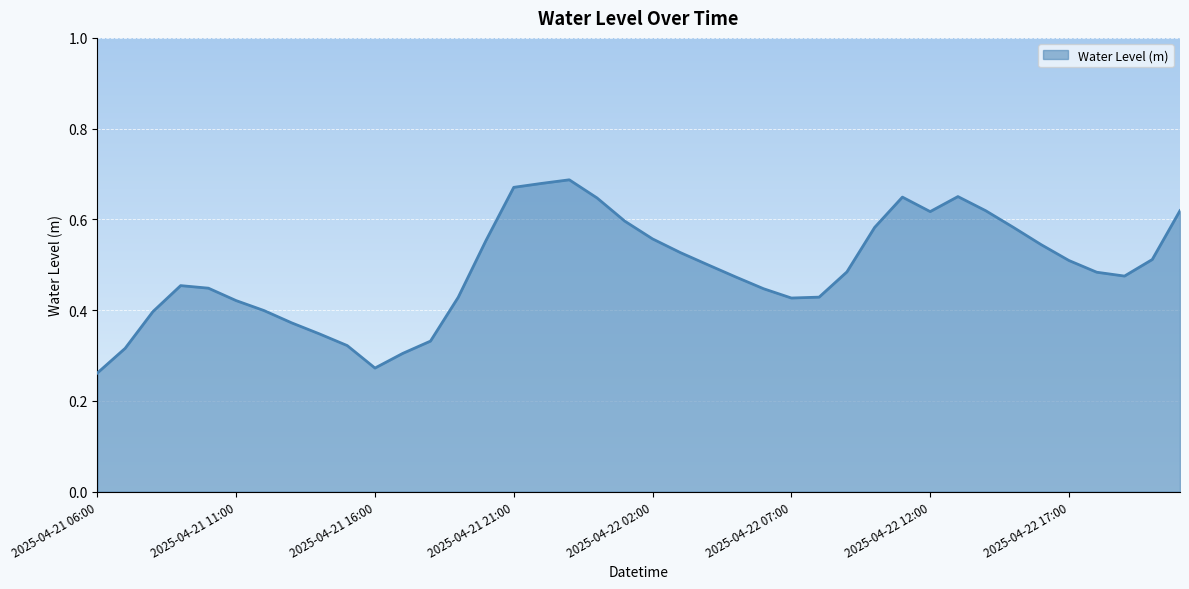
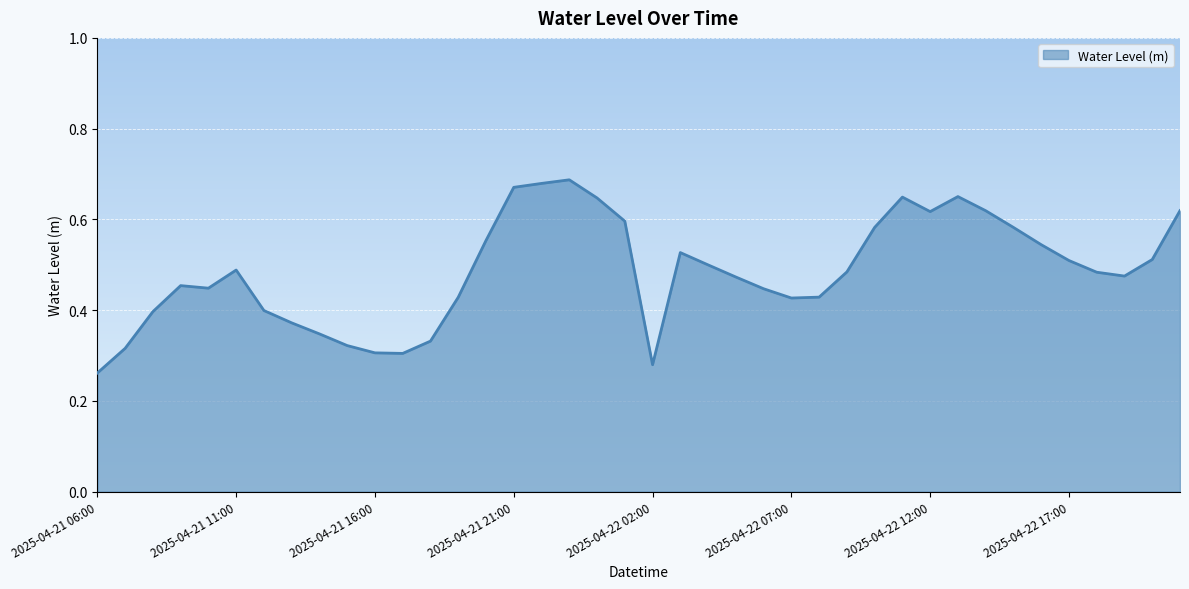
  {
    "2025-04-21 06:00": 0.26,
-   "2025-04-21 11:00": 0.42,
-   "2025-04-21 16:00": 0.27,
+   "2025-04-21 11:00": 0.49,
+   "2025-04-21 16:00": 0.31,
    "2025-04-21 21:00": 0.67,
-   "2025-04-22 02:00": 0.56,
+   "2025-04-22 02:00": 0.28,
    "2025-04-22 07:00": 0.43,
    "2025-04-22 12:00": 0.62,
    "2025-04-22 17:00": 0.51
  }
